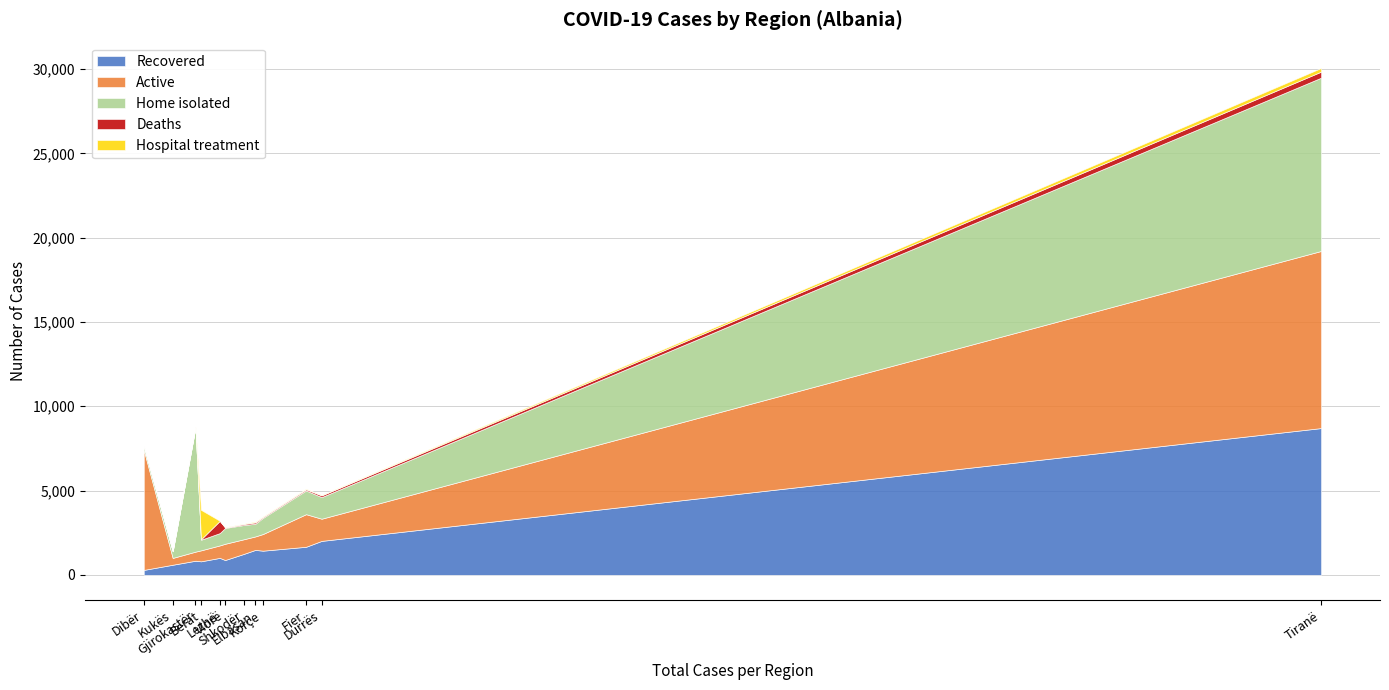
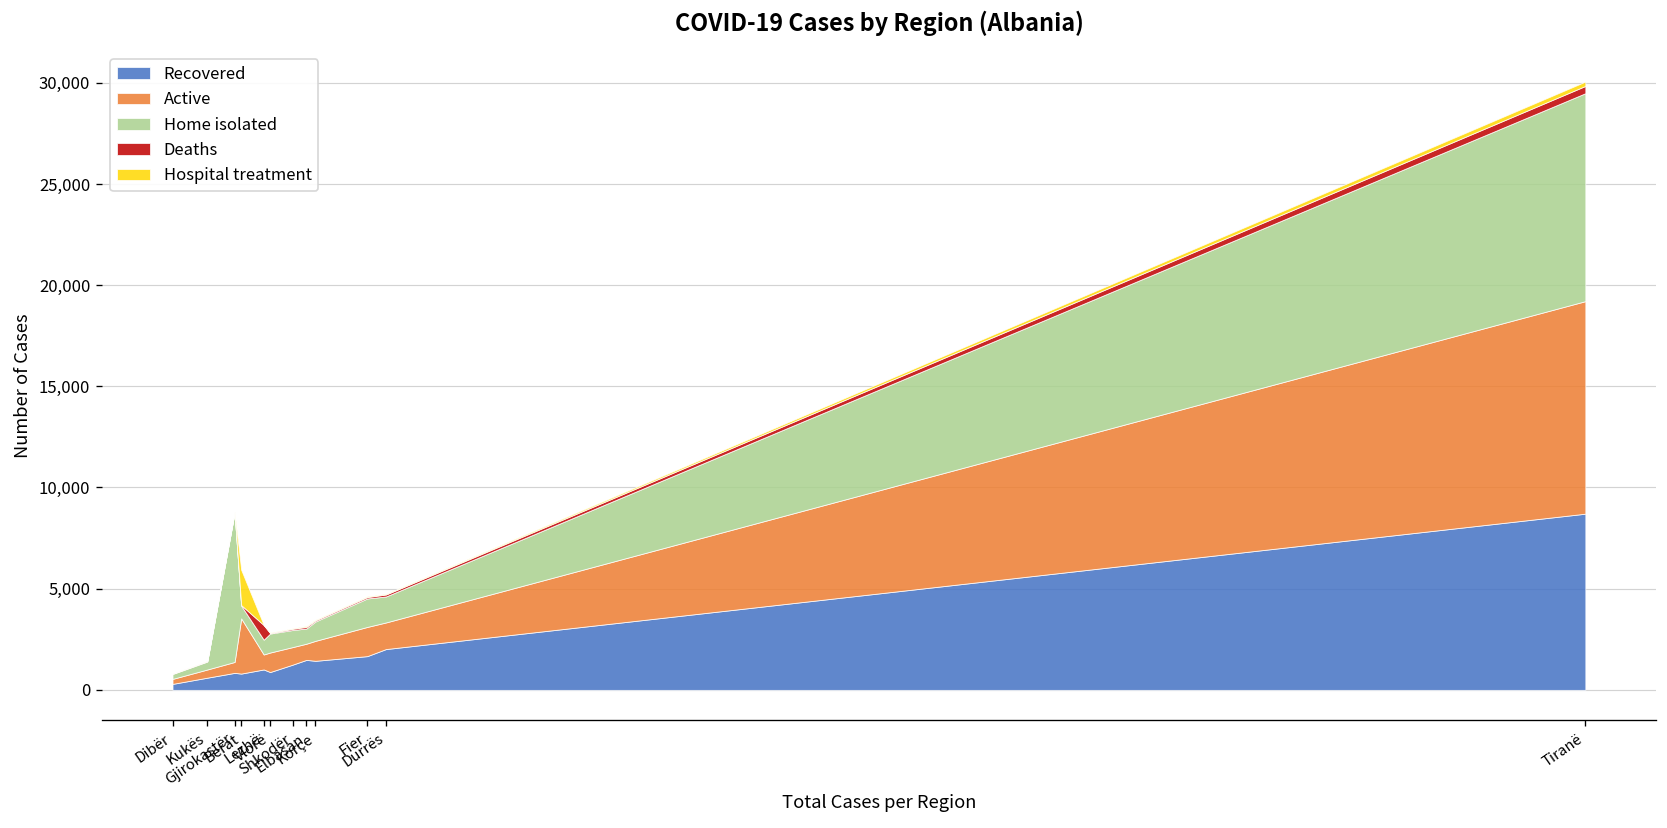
  {
    "Recovered": {
      "Dibër": "300",
      "Kukës": "600",
      "Gjirokastër": "800",
      "Berat": "800",
      "Lezhë": "1,000",
      "Vlorë": "900",
      "Shkodër": "1,200",
      "Elbasan": "1,500",
      "Korçe": "1,400",
      "Fier": "1,700",
      "Durrës": "2,000",
      "Tiranë": "8,700"
    },
    "Active": {
-     "Dibër": "7,100",
+     "Dibër": "200",
      "Kukës": "400",
      "Gjirokastër": "500",
-     "Berat": "700",
+     "Berat": "2,700",
      "Lezhë": "700",
      "Vlorë": "1,000",
      "Shkodër": "900",
      "Elbasan": "800",
      "Korçe": "1,000",
-     "Fier": "1,900",
+     "Fier": "1,400",
      "Durrës": "1,300",
      "Tiranë": "10,500"
    },
    "Home isolated": {
      "Lezhë": "700",
      "Tiranë": "10,300"
    },
    "Deaths": {
      "Tiranë": "400"
    },
    "Hospital treatment": {
      "Berat": "1,700",
      "Tiranë": "200"
    }
  }
